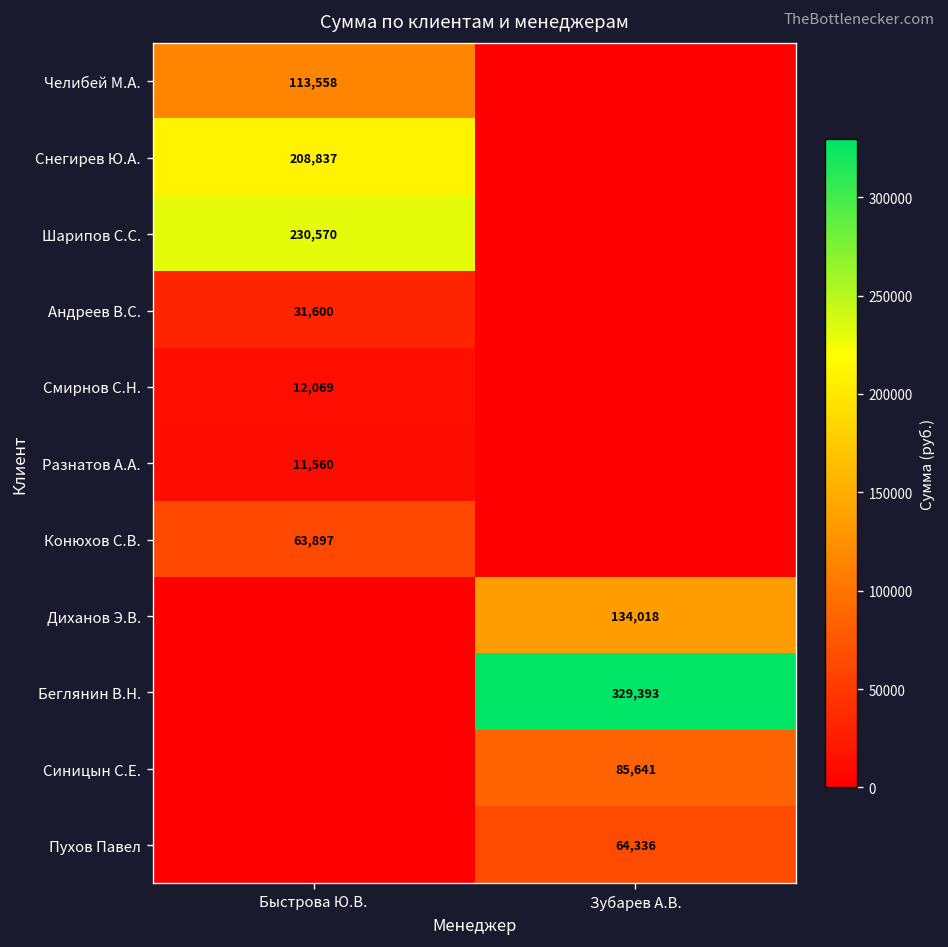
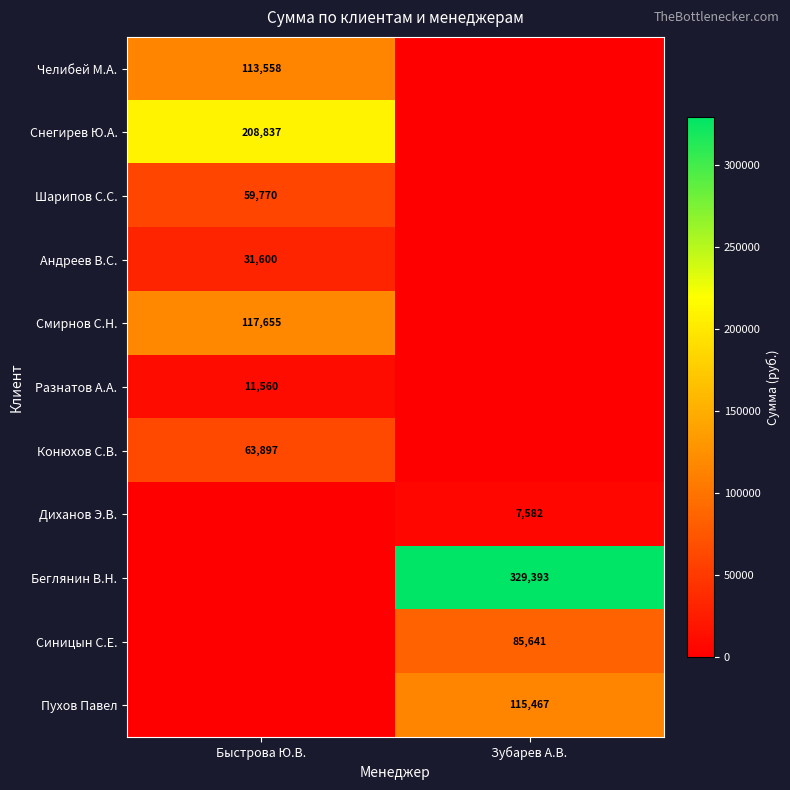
  {
    "Челибей М.А.": {
      "Быстрова Ю.В.": "113,558"
    },
    "Снегирев Ю.А.": {
      "Быстрова Ю.В.": "208,837"
    },
    "Шарипов С.С.": {
-     "Быстрова Ю.В.": "230,570"
+     "Быстрова Ю.В.": "59,770"
    },
    "Андреев В.С.": {
      "Быстрова Ю.В.": "31,600"
    },
    "Смирнов С.Н.": {
-     "Быстрова Ю.В.": "12,069"
+     "Быстрова Ю.В.": "117,655"
    },
    "Разнатов А.А.": {
      "Быстрова Ю.В.": "11,560"
    },
    "Конюхов С.В.": {
      "Быстрова Ю.В.": "63,897"
    },
    "Диханов Э.В.": {
-     "Зубарев А.В.": "134,018"
+     "Зубарев А.В.": "7,582"
    },
    "Беглянин В.Н.": {
      "Зубарев А.В.": "329,393"
    },
    "Синицын С.Е.": {
      "Зубарев А.В.": "85,641"
    },
    "Пухов Павел": {
-     "Зубарев А.В.": "64,336"
+     "Зубарев А.В.": "115,467"
    }
  }
